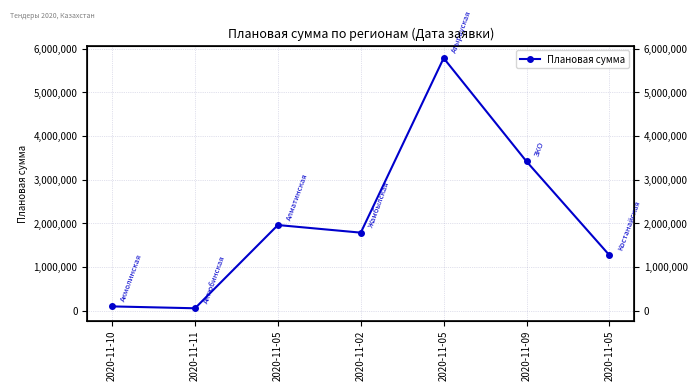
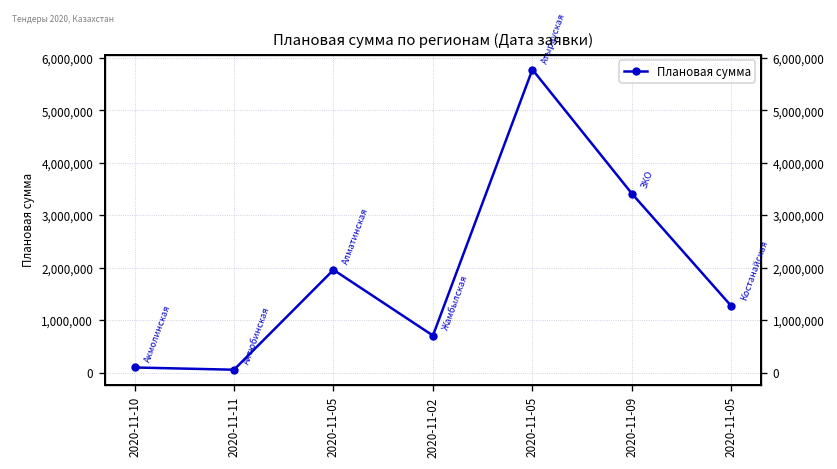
  {
    "2020-11-10": "100,000",
    "2020-11-11": "100,000",
-   "2020-11-02": "1,800,000",
+   "2020-11-02": "700,000",
    "2020-11-09": "3,400,000"
  }
